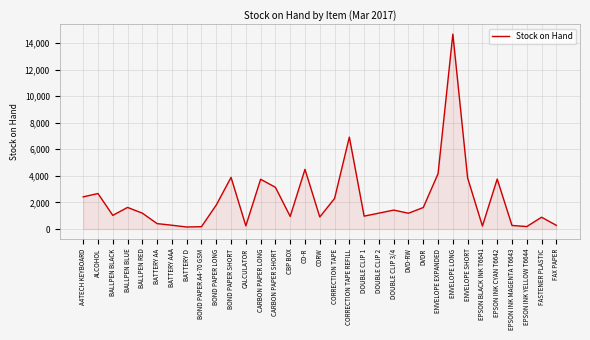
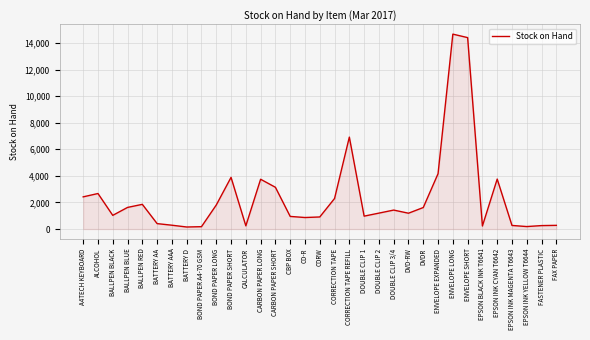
  {
    "A4TECH KEYBOARD": "2,400",
    "ALCOHOL": "2,700",
    "BALLPEN BLACK": "1,000",
    "BALLPEN BLUE": "1,600",
-   "BALLPEN RED": "1,200",
+   "BALLPEN RED": "1,900",
    "BATTERY AA": "400",
    "BATTERY AAA": "300",
    "BATTERY D": "200",
    "BOND PAPER A4-70 GSM": "200",
    "BOND PAPER LONG": "1,800",
    "BOND PAPER SHORT": "3,900",
    "CALCULATOR": "200",
    "CARBON PAPER LONG": "3,700",
    "CARBON PAPER SHORT": "3,100",
    "CBP BOX": "900",
-   "CD-R": "4,500",
+   "CD-R": "900",
    "CDRW": "900",
    "CORRECTION TAPE": "2,300",
    "CORRECTION TAPE REFILL": "6,900",
    "DOUBLE CLIP 1": "1,000",
    "DOUBLE CLIP 2": "1,200",
    "DOUBLE CLIP 3/4": "1,400",
    "DVD-RW": "1,200",
    "DVDR": "1,600",
    "ENVELOPE EXPANDED": "4,200",
    "ENVELOPE LONG": "14,700",
-   "ENVELOPE SHORT": "3,800",
+   "ENVELOPE SHORT": "14,400",
    "EPSON BLACK INK T6641": "200",
    "EPSON INK CYAN T6642": "3,800",
    "EPSON INK MAGENTA T6643": "300",
    "EPSON INK YELLOW T6644": "200",
-   "FASTENER PLASTIC": "900",
+   "FASTENER PLASTIC": "300",
    "FAX PAPER": "300"
  }
